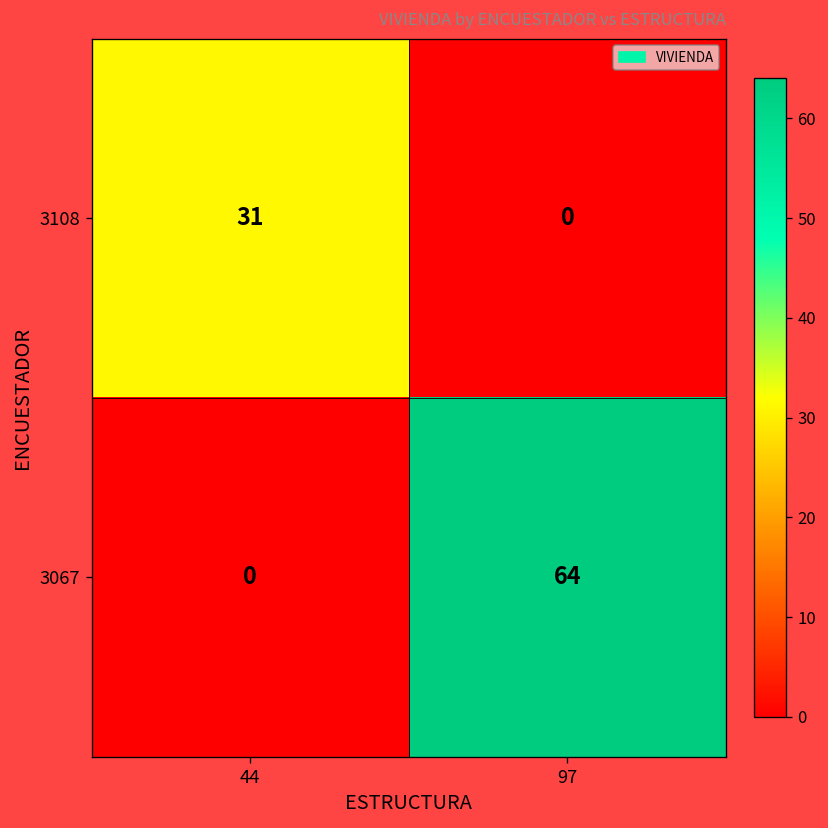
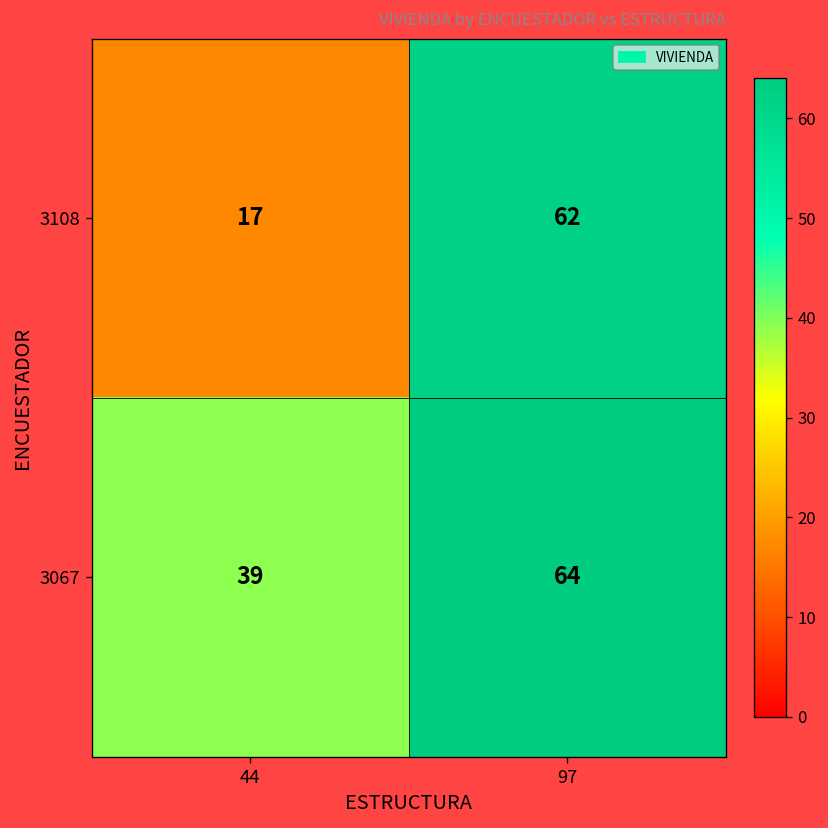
  {
    "3108": {
-     "44": 31,
-     "97": 0
+     "44": 17,
+     "97": 62
    },
    "3067": {
-     "44": 0,
+     "44": 39,
      "97": 64
    }
  }
